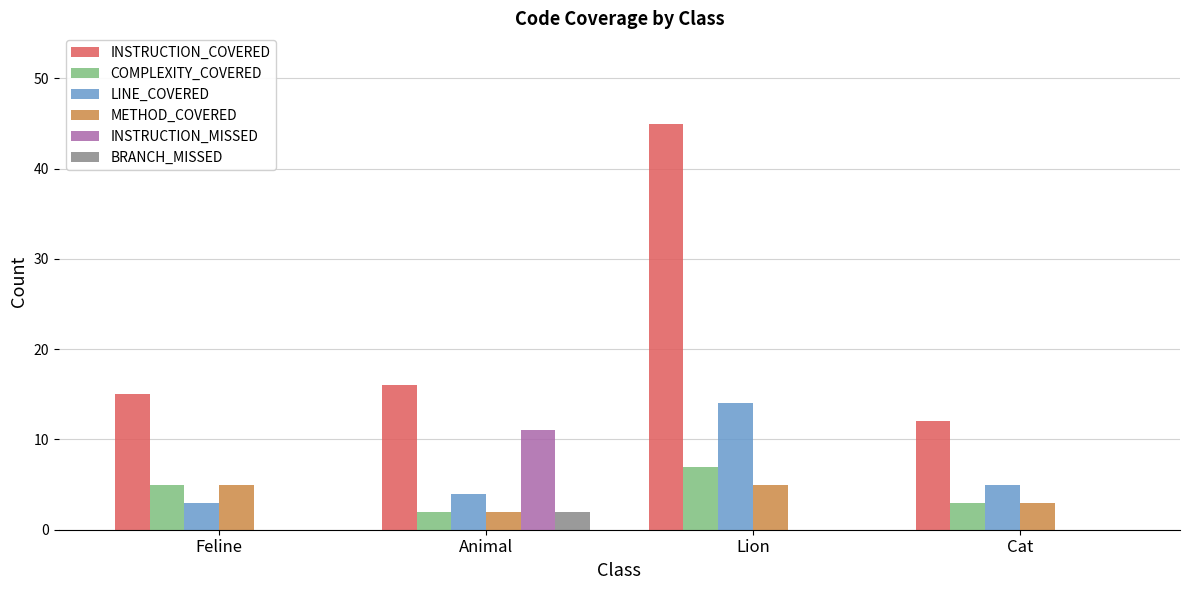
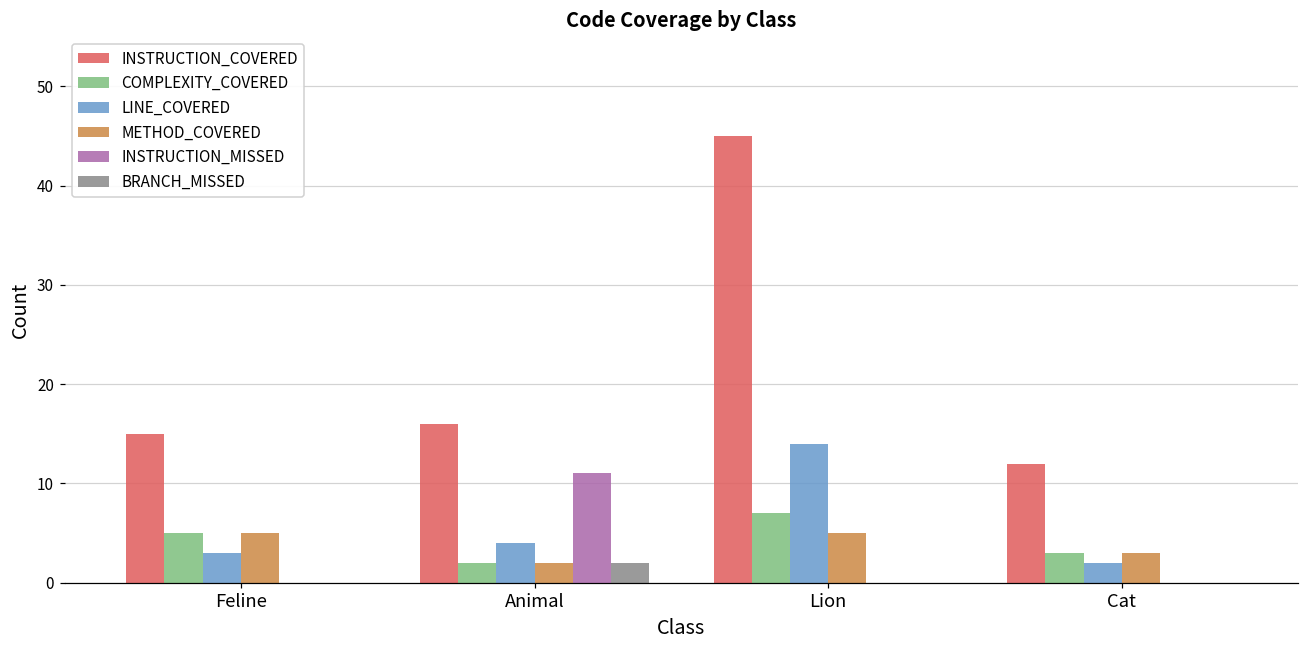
  {
    "LINE_COVERED": {
      "Feline": 3,
      "Animal": 4,
      "Lion": 14,
-     "Cat": 5
+     "Cat": 2
    }
  }
